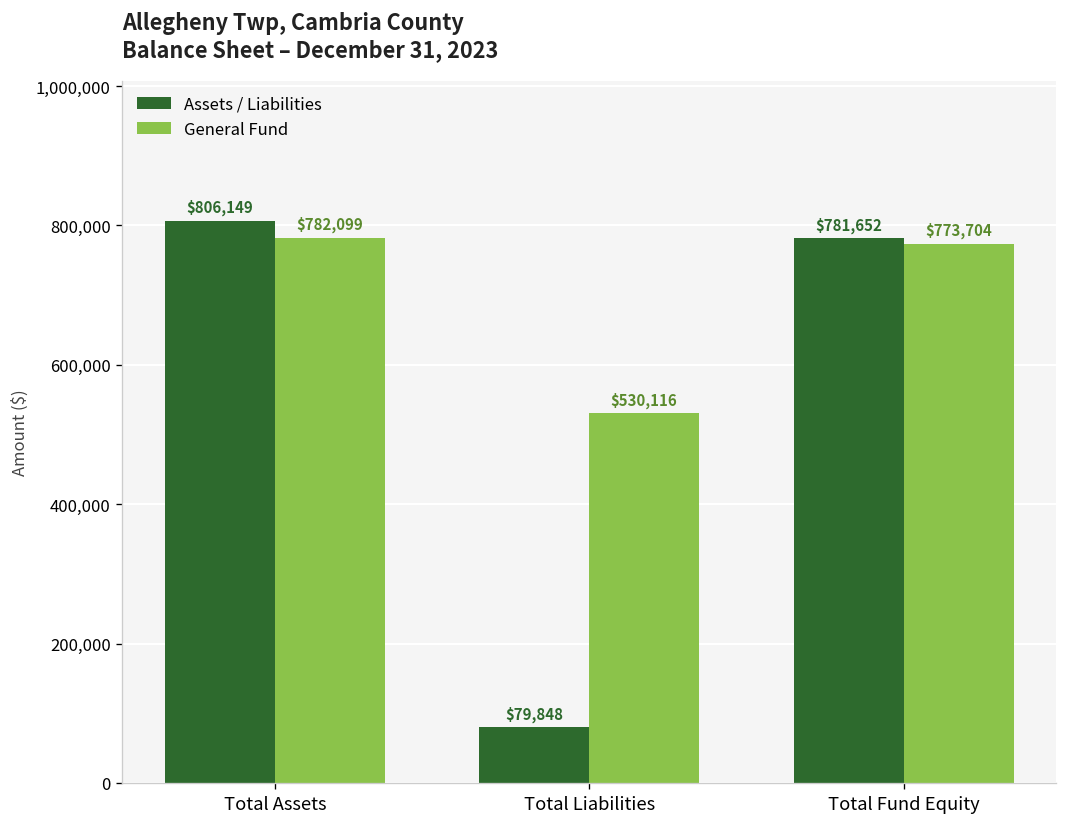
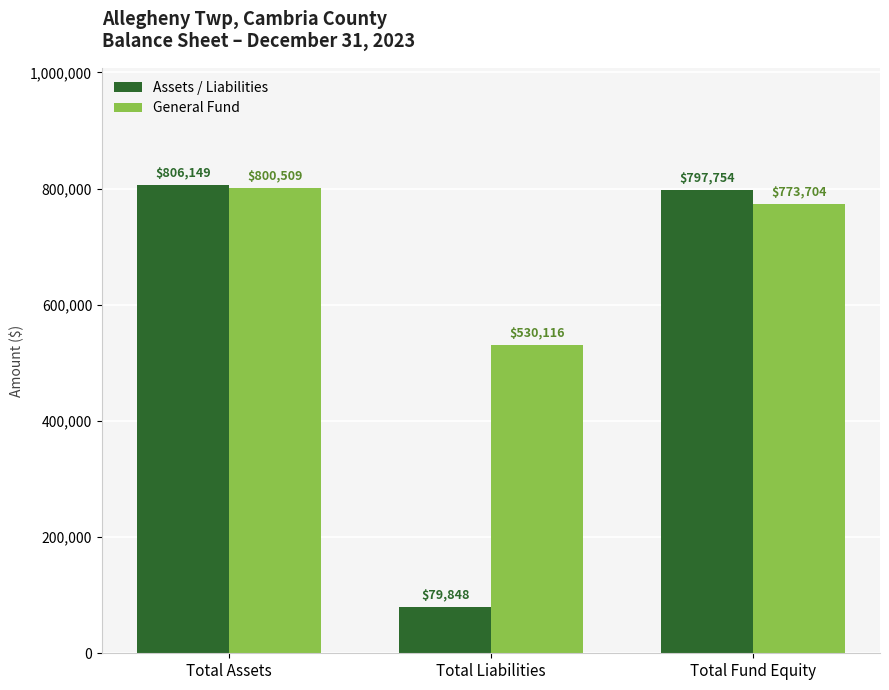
  {
    "Assets / Liabilities": {
      "Total Assets": "$806,149",
      "Total Liabilities": "$79,848",
-     "Total Fund Equity": "$781,652"
+     "Total Fund Equity": "$797,754"
    },
    "General Fund": {
-     "Total Assets": "$782,099",
+     "Total Assets": "$800,509",
      "Total Liabilities": "$530,116",
      "Total Fund Equity": "$773,704"
    }
  }
